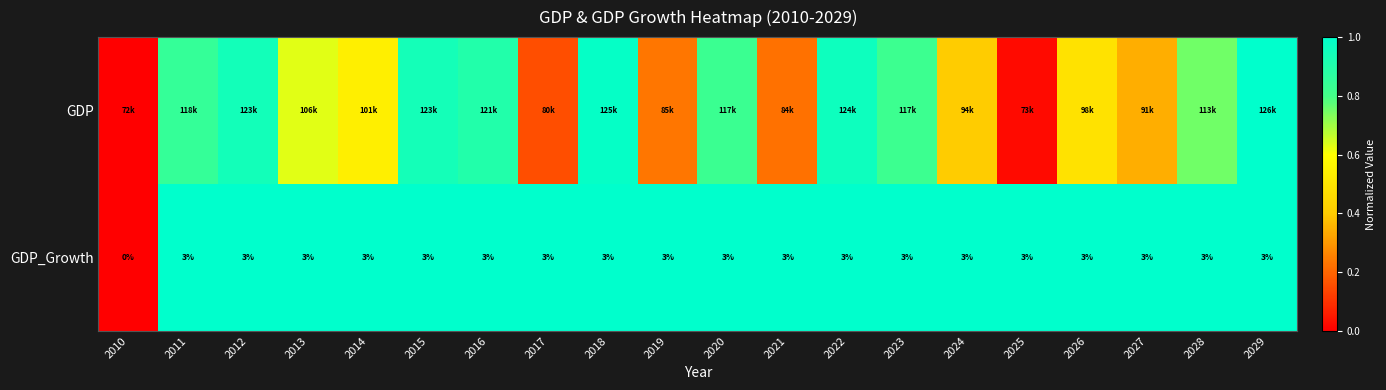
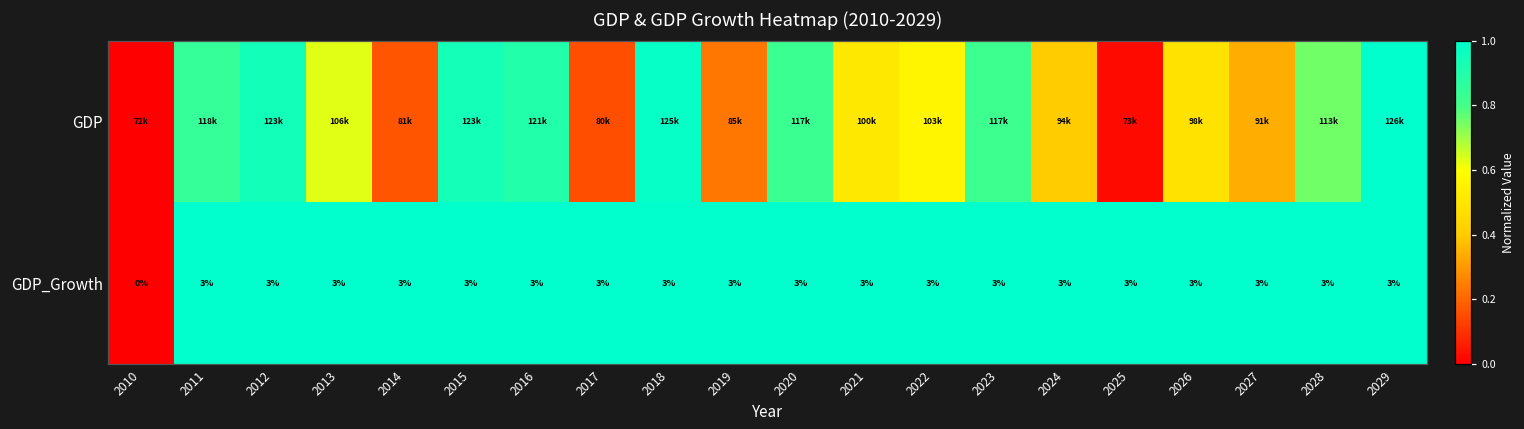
  {
    "GDP": {
      "2010": "72k",
      "2011": "118k",
      "2012": "123k",
      "2013": "106k",
-     "2014": "101k",
+     "2014": "81k",
      "2015": "123k",
      "2016": "121k",
      "2017": "80k",
      "2018": "125k",
      "2019": "85k",
      "2020": "117k",
-     "2021": "84k",
-     "2022": "124k",
+     "2021": "100k",
+     "2022": "103k",
      "2023": "117k",
      "2024": "94k",
      "2025": "73k",
      "2026": "98k",
      "2027": "91k",
      "2028": "113k",
      "2029": "126k"
    },
    "GDP_Growth": {
      "2010": "0%",
      "2011": "3%",
      "2012": "3%",
      "2013": "3%",
      "2014": "3%",
      "2015": "3%",
      "2016": "3%",
      "2017": "3%",
      "2018": "3%",
      "2019": "3%",
      "2020": "3%",
      "2021": "3%",
      "2022": "3%",
      "2023": "3%",
      "2024": "3%",
      "2025": "3%",
      "2026": "3%",
      "2027": "3%",
      "2028": "3%",
      "2029": "3%"
    }
  }
